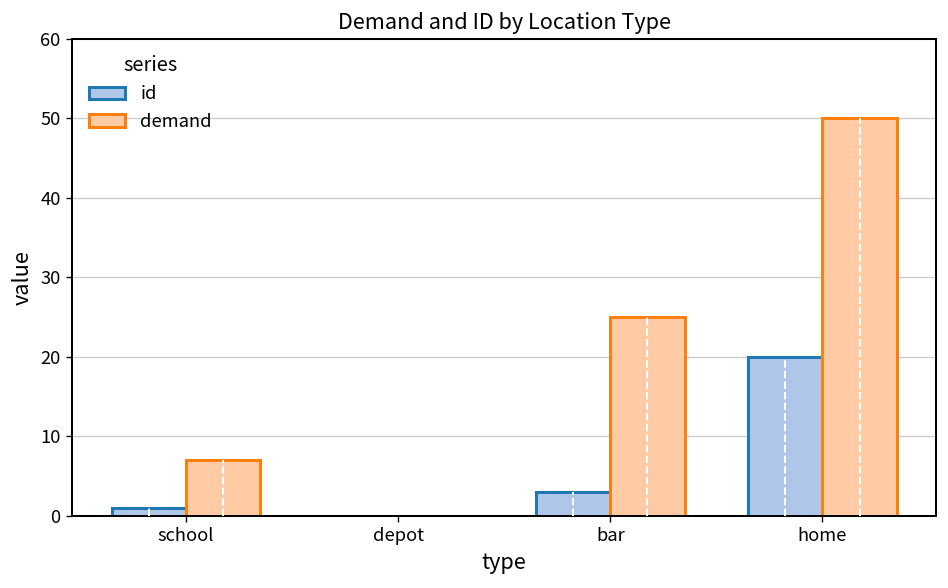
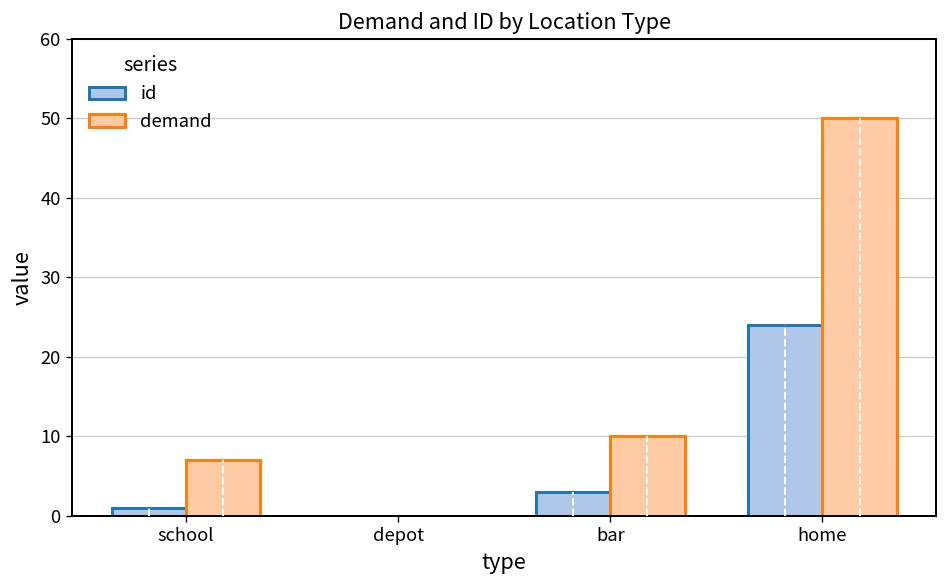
  {
    "id": {
      "school": 1,
      "depot": 0,
      "bar": 3,
-     "home": 20
+     "home": 24
    },
    "demand": {
      "school": 7,
      "depot": 0,
-     "bar": 25,
+     "bar": 10,
      "home": 50
    }
  }
